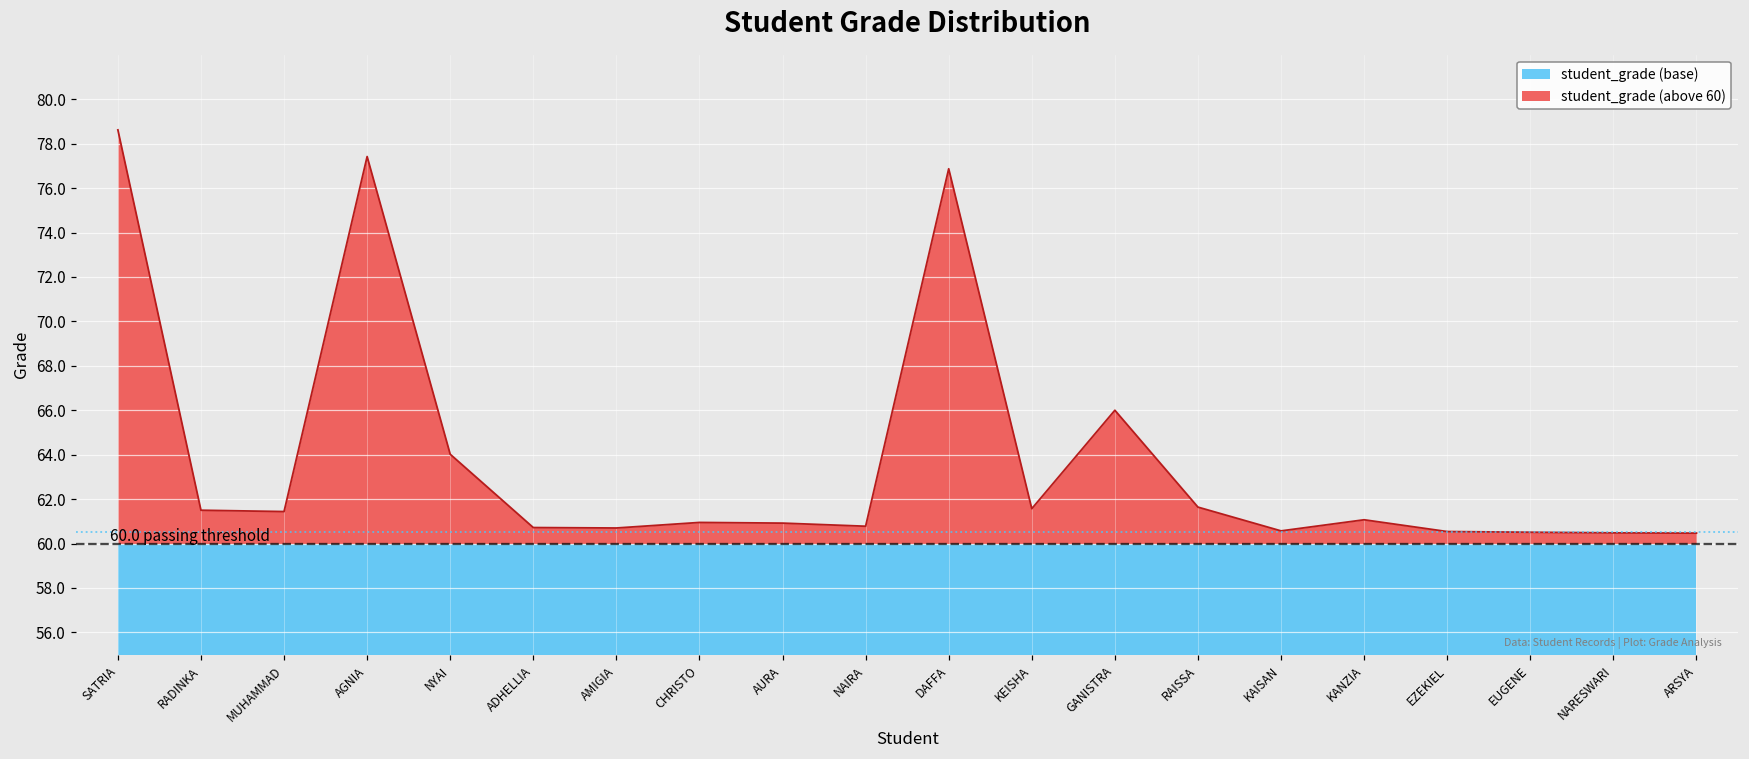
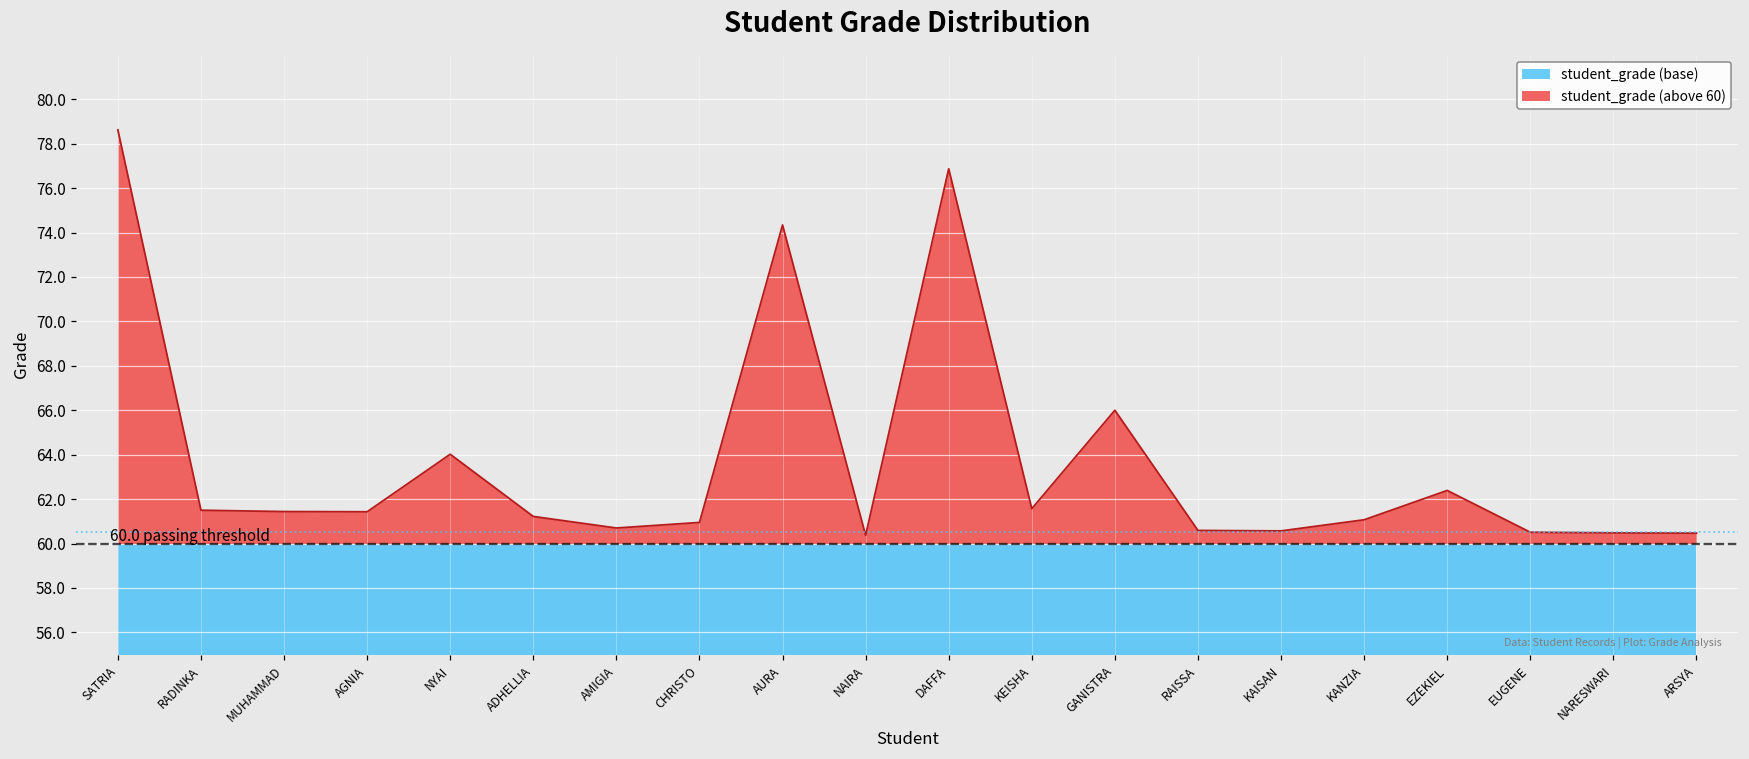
  {
    "student_grade (above 60)": {
      "SATRIA": 78.6,
      "RADINKA": 61.5,
      "MUHAMMAD": 61.4,
-     "AGNIA": 77.4,
+     "AGNIA": 61.4,
      "NYAI": 64.0,
-     "ADHELLIA": 60.7,
+     "ADHELLIA": 61.2,
      "AMIGIA": 60.7,
      "CHRISTO": 61.0,
-     "AURA": 60.9,
-     "NAIRA": 60.8,
+     "AURA": 74.3,
+     "NAIRA": 60.4,
      "DAFFA": 76.9,
      "KEISHA": 61.6,
      "GANISTRA": 66.0,
-     "RAISSA": 61.6,
+     "RAISSA": 60.6,
      "KAISAN": 60.6,
      "KANZIA": 61.1,
-     "EZEKIEL": 60.5,
+     "EZEKIEL": 62.4,
      "EUGENE": 60.5,
      "NARESWARI": 60.5,
      "ARSYA": 60.5
    },
    "student_grade (base)": {
      "SATRIA": 60.0,
      "RADINKA": 60.0
    }
  }
